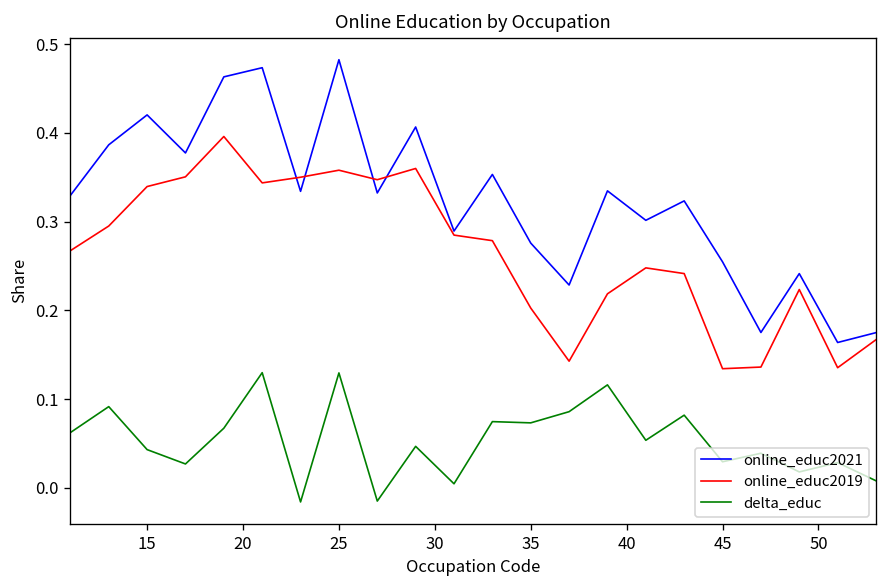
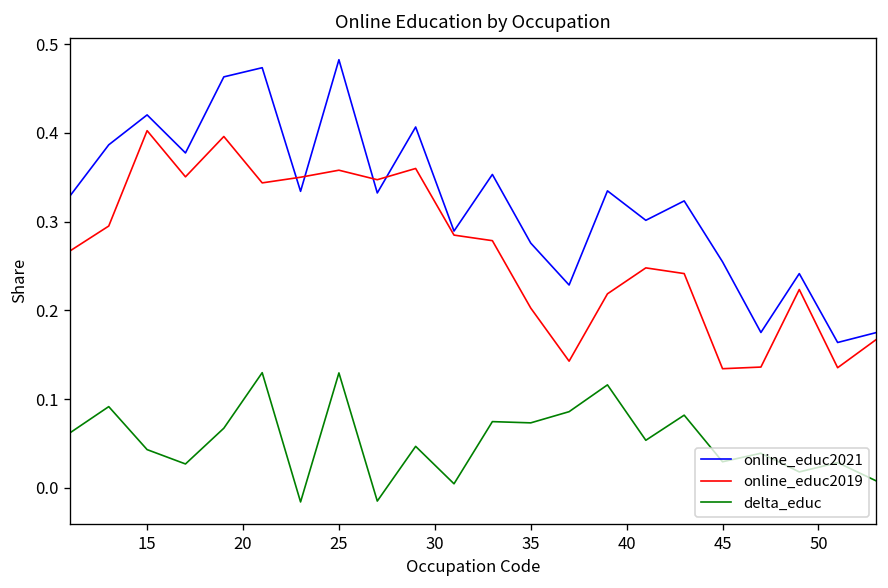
  {
    "online_educ2021": {
      "15": 0.42,
      "25": 0.48,
      "35": 0.28,
      "45": 0.25
    },
    "online_educ2019": {
-     "15": 0.34,
+     "15": 0.40,
      "25": 0.36,
      "35": 0.20,
      "45": 0.13
    },
    "delta_educ": {
      "15": 0.04,
      "25": 0.13,
      "35": 0.07
    }
  }
